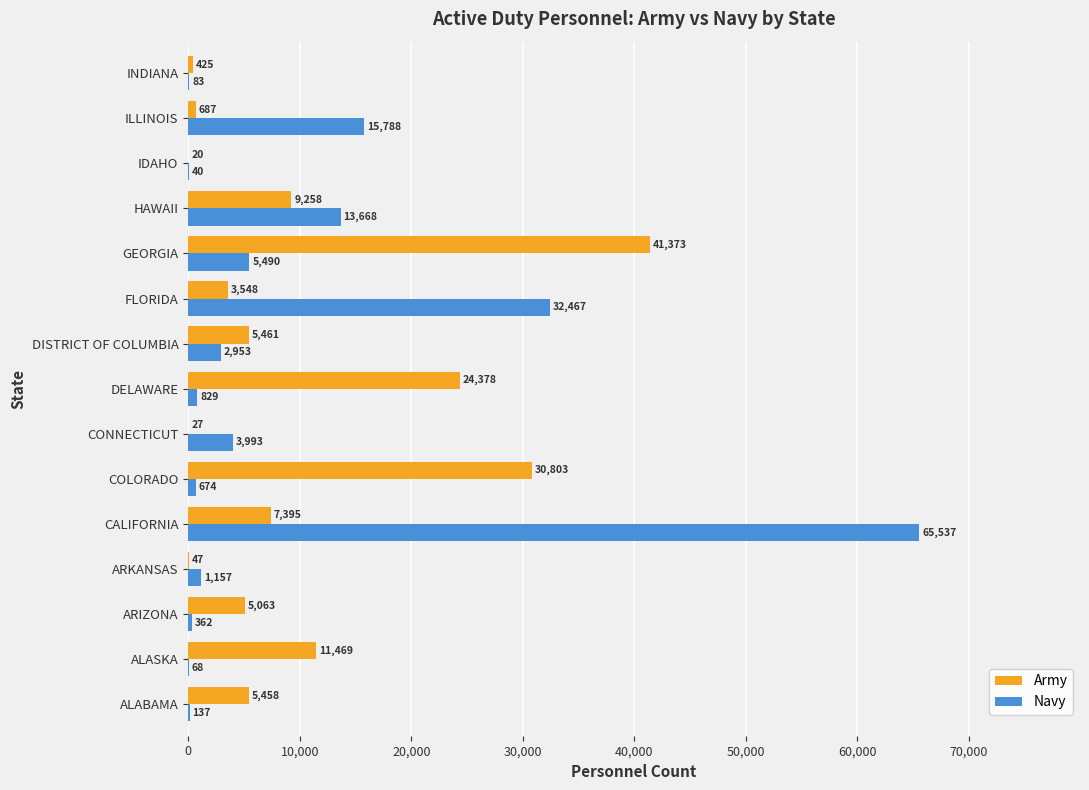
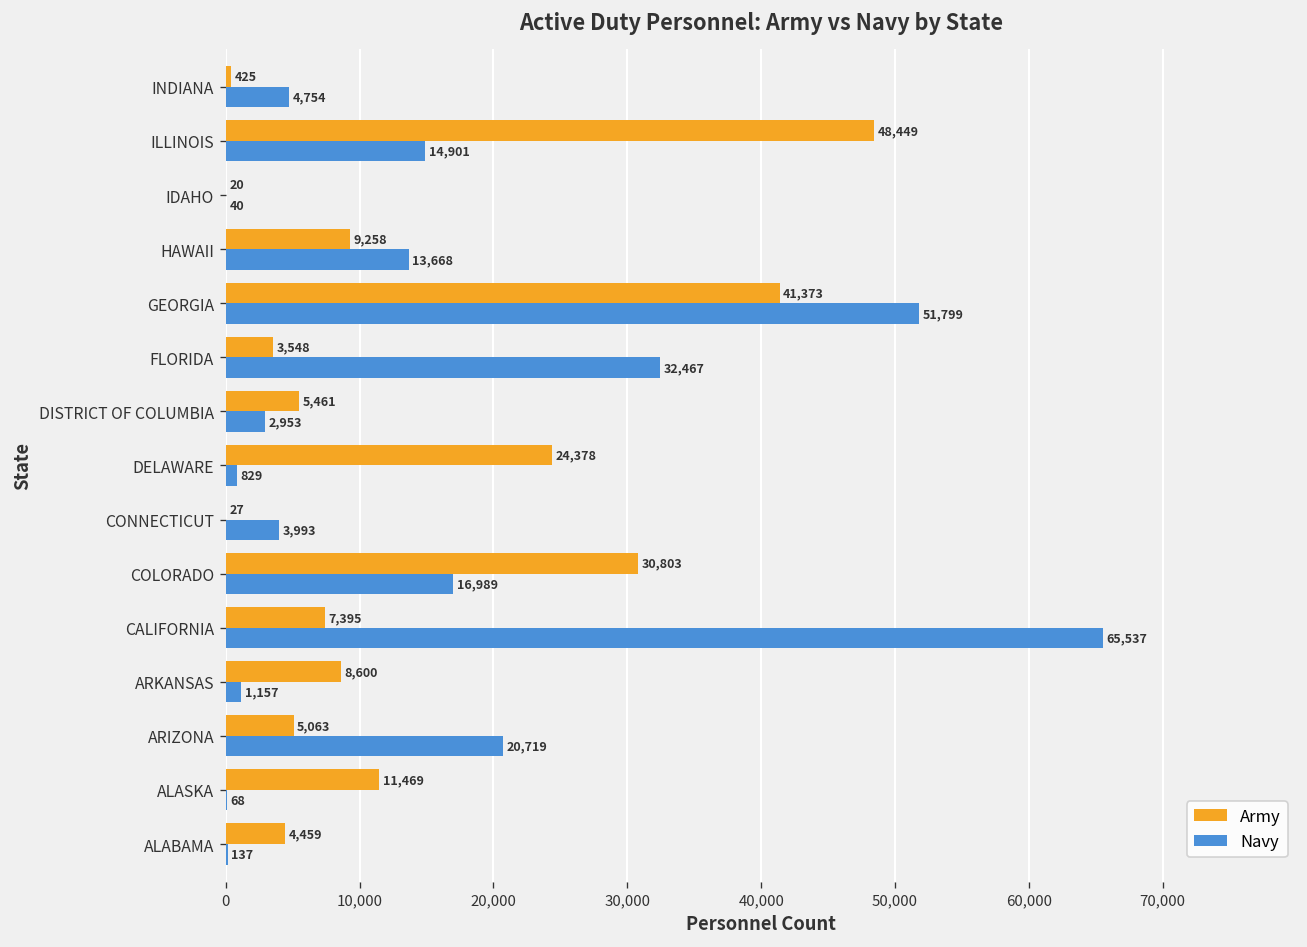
  {
    "Army": {
      "INDIANA": "425",
-     "ILLINOIS": "687",
+     "ILLINOIS": "48,449",
      "IDAHO": "20",
      "HAWAII": "9,258",
      "GEORGIA": "41,373",
      "FLORIDA": "3,548",
      "DISTRICT OF COLUMBIA": "5,461",
      "DELAWARE": "24,378",
      "CONNECTICUT": "27",
      "COLORADO": "30,803",
      "CALIFORNIA": "7,395",
-     "ARKANSAS": "47",
+     "ARKANSAS": "8,600",
      "ARIZONA": "5,063",
      "ALASKA": "11,469",
-     "ALABAMA": "5,458"
+     "ALABAMA": "4,459"
    },
    "Navy": {
-     "INDIANA": "83",
-     "ILLINOIS": "15,788",
+     "INDIANA": "4,754",
+     "ILLINOIS": "14,901",
      "IDAHO": "40",
      "HAWAII": "13,668",
-     "GEORGIA": "5,490",
+     "GEORGIA": "51,799",
      "FLORIDA": "32,467",
      "DISTRICT OF COLUMBIA": "2,953",
      "DELAWARE": "829",
      "CONNECTICUT": "3,993",
-     "COLORADO": "674",
+     "COLORADO": "16,989",
      "CALIFORNIA": "65,537",
      "ARKANSAS": "1,157",
-     "ARIZONA": "362",
+     "ARIZONA": "20,719",
      "ALASKA": "68",
      "ALABAMA": "137"
    }
  }
